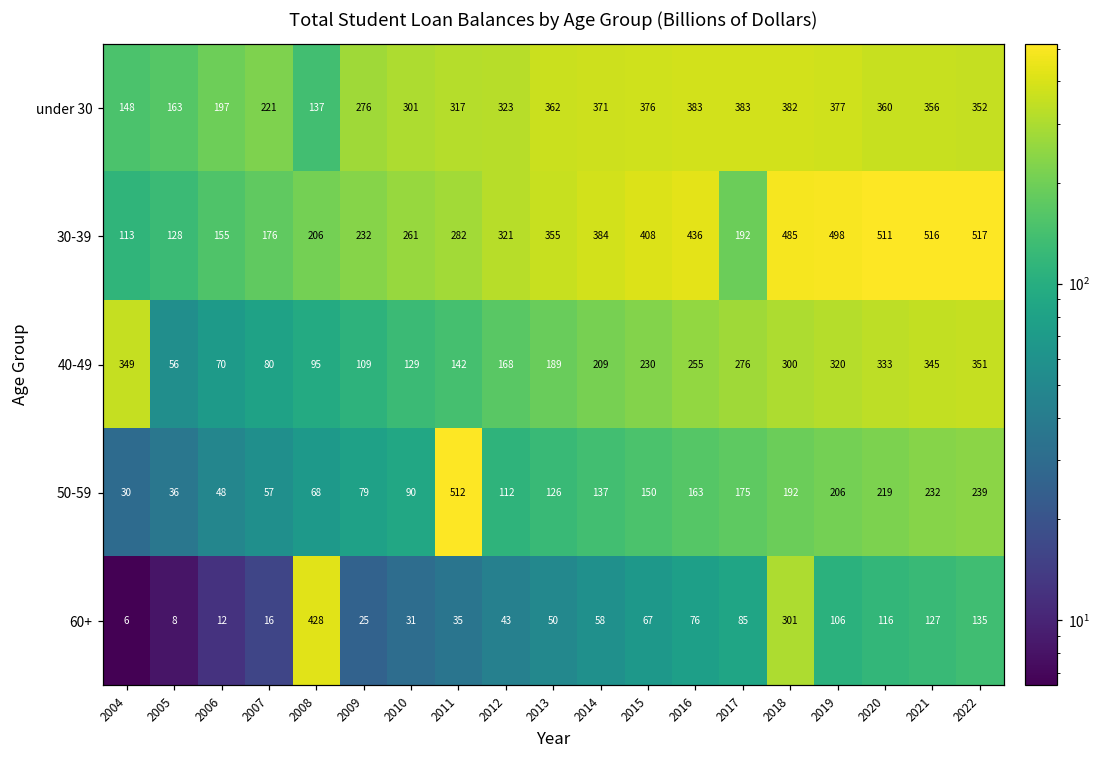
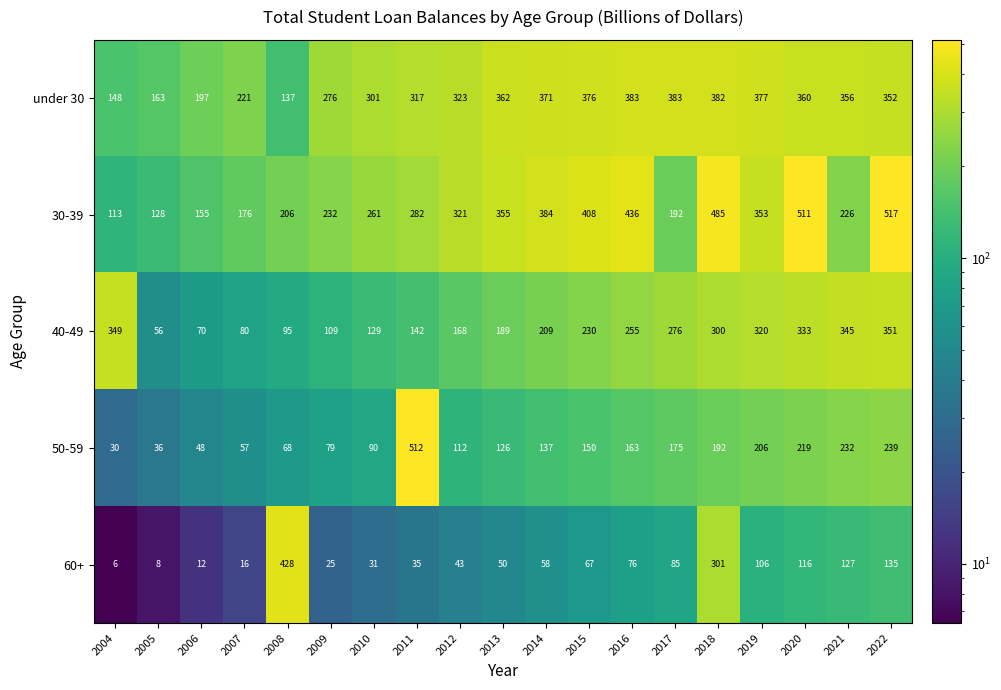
  {
    "under 30": {
      "2004": 148,
      "2005": 163,
      "2006": 197,
      "2007": 221,
      "2008": 137,
      "2009": 276,
      "2010": 301,
      "2011": 317,
      "2012": 323,
      "2013": 362,
      "2014": 371,
      "2015": 376,
      "2016": 383,
      "2017": 383,
      "2018": 382,
      "2019": 377,
      "2020": 360,
      "2021": 356,
      "2022": 352
    },
    "30-39": {
      "2004": 113,
      "2005": 128,
      "2006": 155,
      "2007": 176,
      "2008": 206,
      "2009": 232,
      "2010": 261,
      "2011": 282,
      "2012": 321,
      "2013": 355,
      "2014": 384,
      "2015": 408,
      "2016": 436,
      "2017": 192,
      "2018": 485,
-     "2019": 498,
+     "2019": 353,
      "2020": 511,
-     "2021": 516,
+     "2021": 226,
      "2022": 517
    },
    "40-49": {
      "2004": 349,
      "2005": 56,
      "2006": 70,
      "2007": 80,
      "2008": 95,
      "2009": 109,
      "2010": 129,
      "2011": 142,
      "2012": 168,
      "2013": 189,
      "2014": 209,
      "2015": 230,
      "2016": 255,
      "2017": 276,
      "2018": 300,
      "2019": 320,
      "2020": 333,
      "2021": 345,
      "2022": 351
    },
    "50-59": {
      "2004": 30,
      "2005": 36,
      "2006": 48,
      "2007": 57,
      "2008": 68,
      "2009": 79,
      "2010": 90,
      "2011": 512,
      "2012": 112,
      "2013": 126,
      "2014": 137,
      "2015": 150,
      "2016": 163,
      "2017": 175,
      "2018": 192,
      "2019": 206,
      "2020": 219,
      "2021": 232,
      "2022": 239
    },
    "60+": {
      "2004": 6,
      "2005": 8,
      "2006": 12,
      "2007": 16,
      "2008": 428,
      "2009": 25,
      "2010": 31,
      "2011": 35,
      "2012": 43,
      "2013": 50,
      "2014": 58,
      "2015": 67,
      "2016": 76,
      "2017": 85,
      "2018": 301,
      "2019": 106,
      "2020": 116,
      "2021": 127,
      "2022": 135
    }
  }
